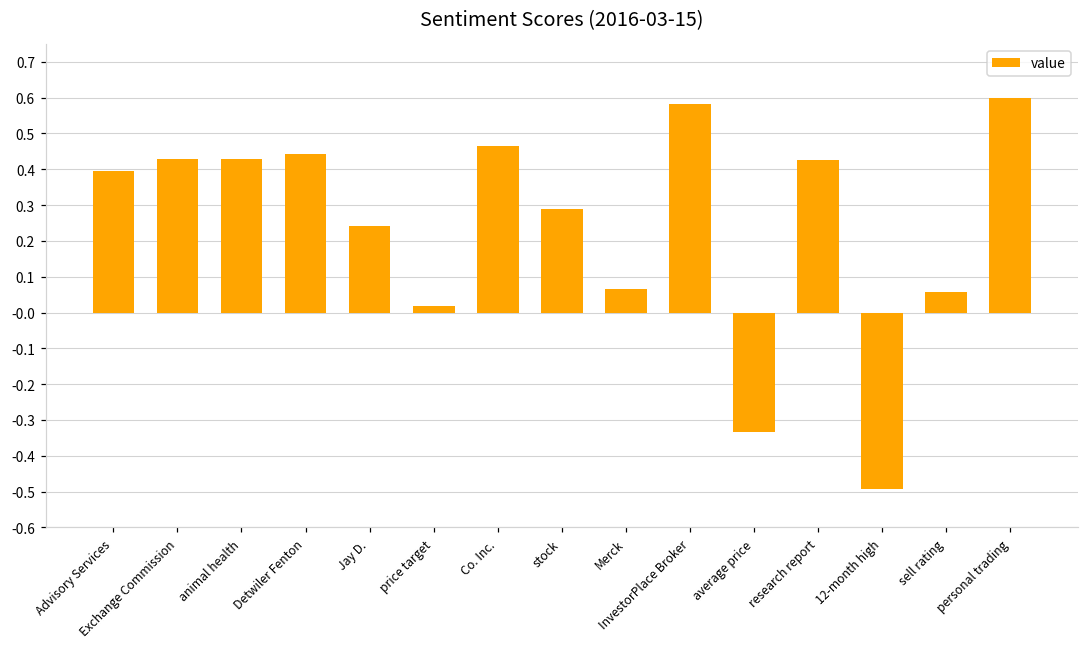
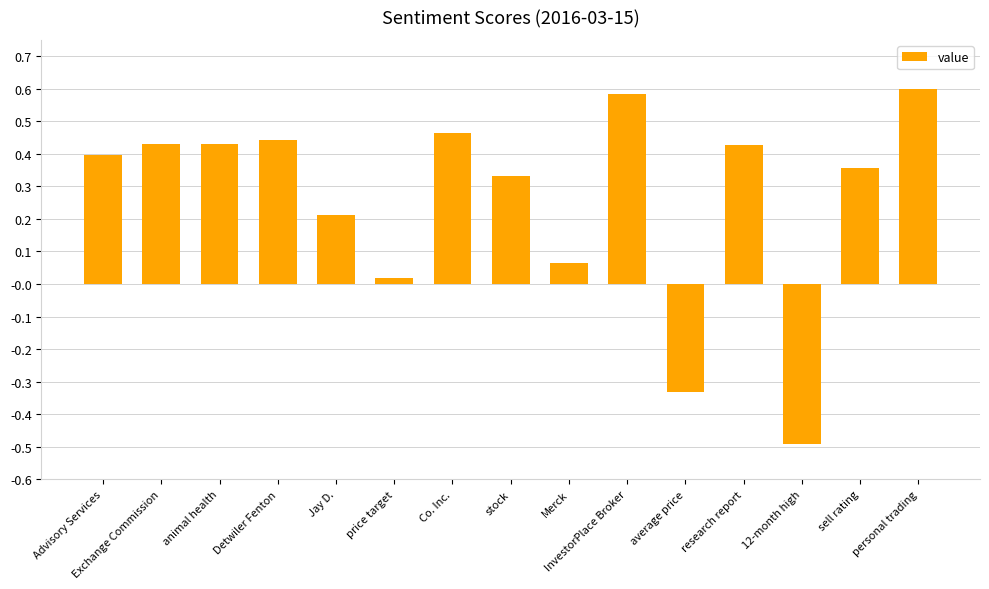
  {
    "Advisory Services": 0.40,
    "Exchange Commission": 0.43,
    "animal health": 0.43,
    "Detwiler Fenton": 0.44,
-   "Jay D.": 0.24,
+   "Jay D.": 0.21,
    "price target": 0.02,
    "Co. Inc.": 0.46,
-   "stock": 0.29,
+   "stock": 0.33,
    "Merck": 0.07,
    "InvestorPlace Broker": 0.58,
    "average price": -0.33,
    "research report": 0.43,
    "12-month high": -0.49,
-   "sell rating": 0.06,
+   "sell rating": 0.36,
    "personal trading": 0.60
  }
